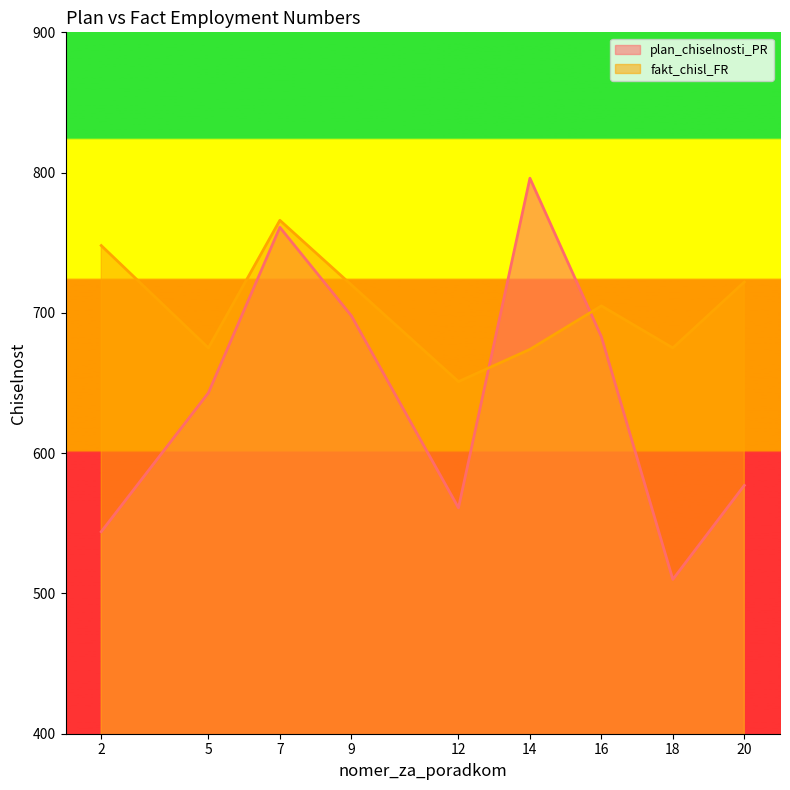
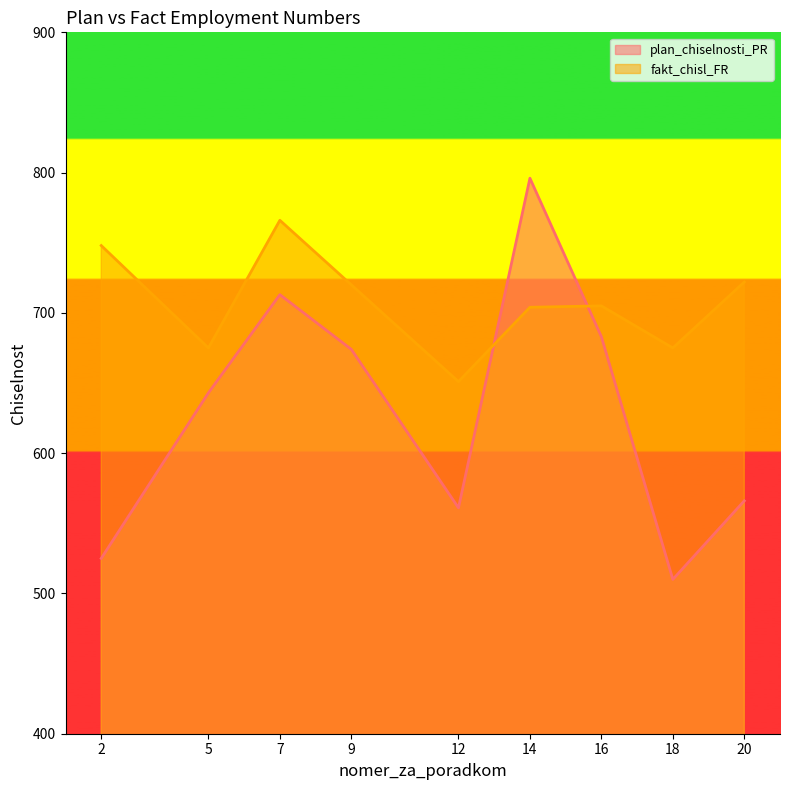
  {
    "plan_chiselnosti_PR": {
-     "2": 544,
+     "2": 525,
      "5": 643,
-     "7": 761,
-     "9": 698,
+     "7": 713,
+     "9": 674,
      "12": 561,
      "14": 796,
      "16": 683,
      "18": 510,
-     "20": 577
+     "20": 566
    },
    "fakt_chisl_FR": {
      "2": 748,
      "5": 675,
      "7": 766,
      "9": 720,
      "12": 651,
-     "14": 674,
+     "14": 704,
      "16": 705,
      "18": 675,
      "20": 722
    }
  }
